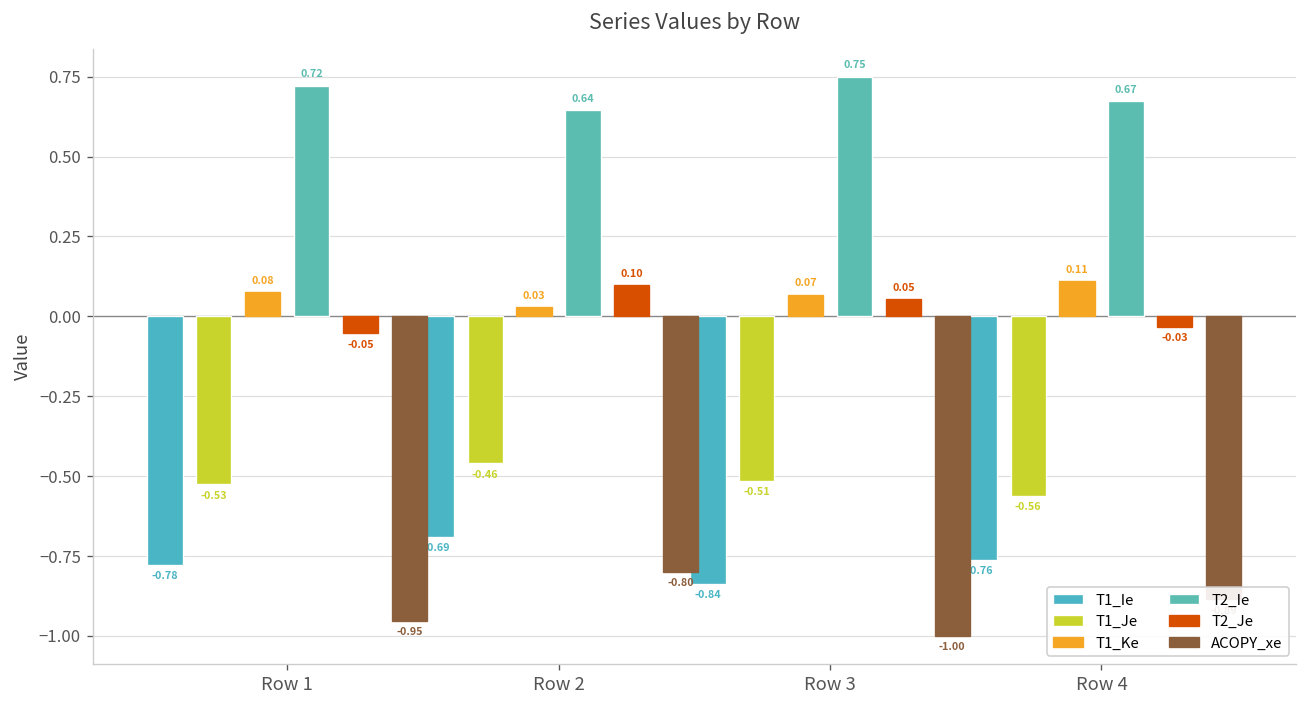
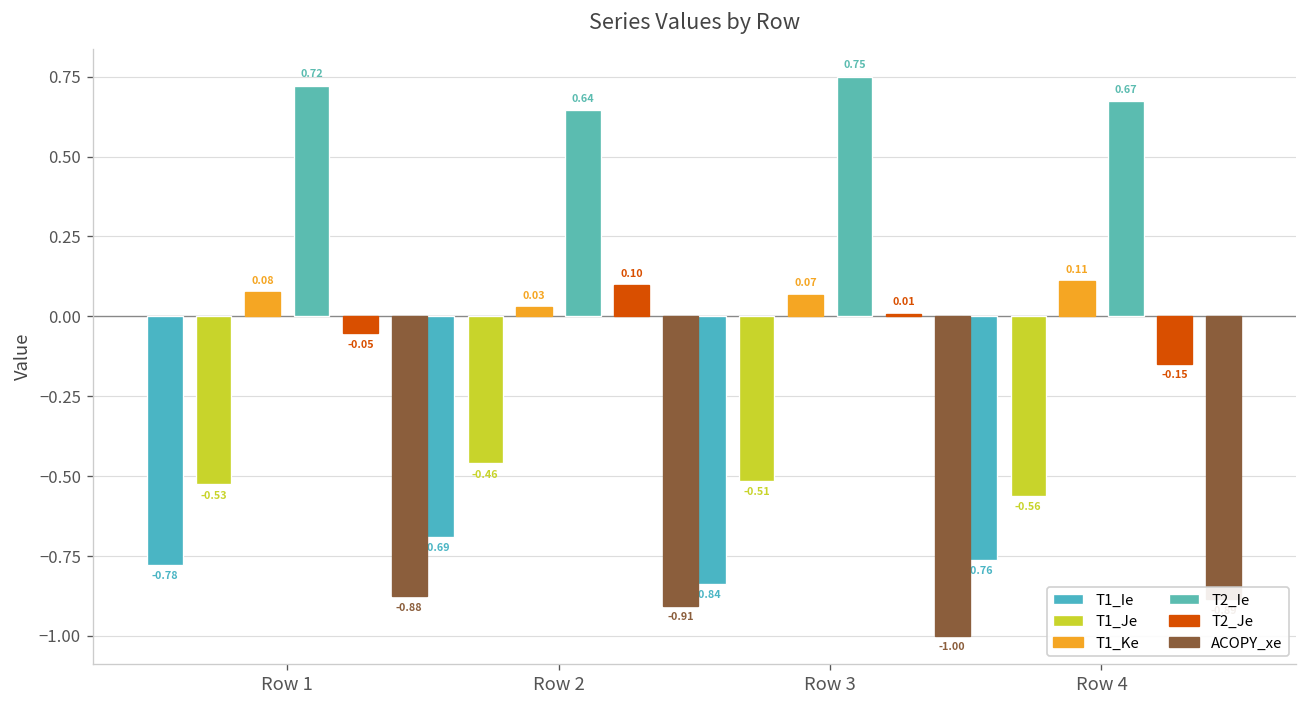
  {
    "T1_Je": {
      "Row 1": -0.53,
      "Row 2": -0.46,
      "Row 3": -0.51,
      "Row 4": -0.56
    },
    "T1_Ke": {
      "Row 1": 0.08,
      "Row 2": 0.03,
      "Row 3": 0.07,
      "Row 4": 0.11
    },
    "T2_Je": {
      "Row 1": -0.05,
      "Row 2": 0.10,
-     "Row 3": 0.05,
-     "Row 4": -0.03
+     "Row 3": 0.01,
+     "Row 4": -0.15
    },
    "ACOPY_xe": {
-     "Row 1": -0.95,
-     "Row 2": -0.80,
+     "Row 1": -0.88,
+     "Row 2": -0.91,
      "Row 3": -1.00
    }
  }
